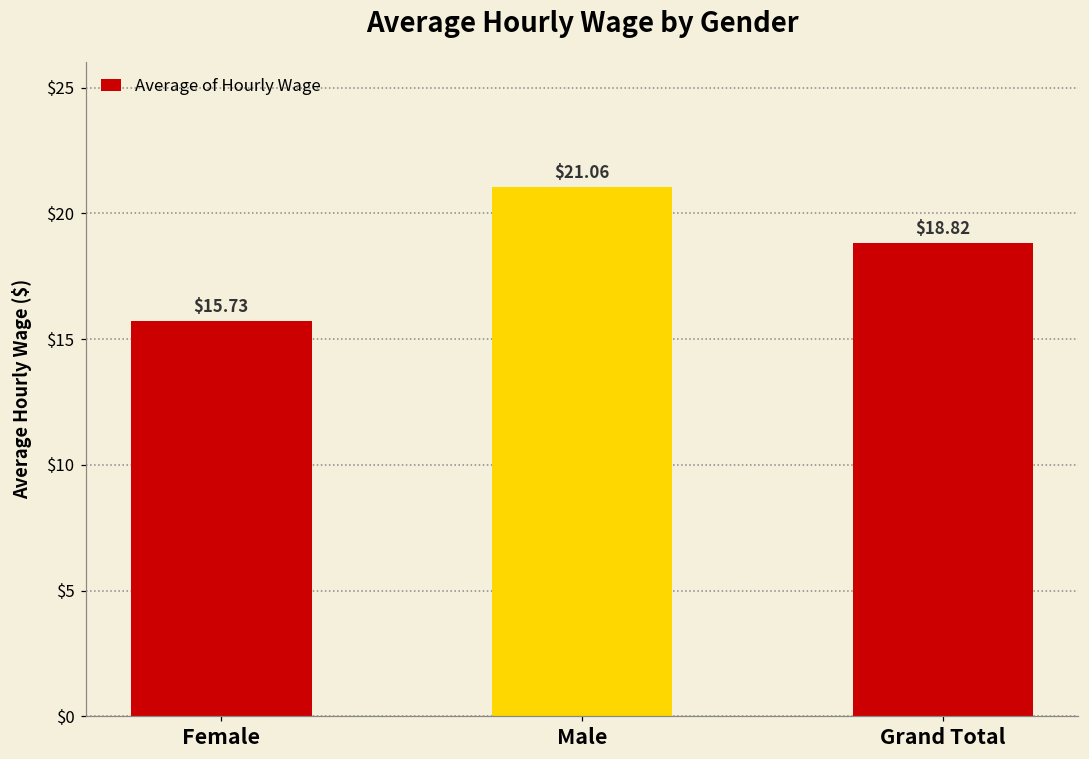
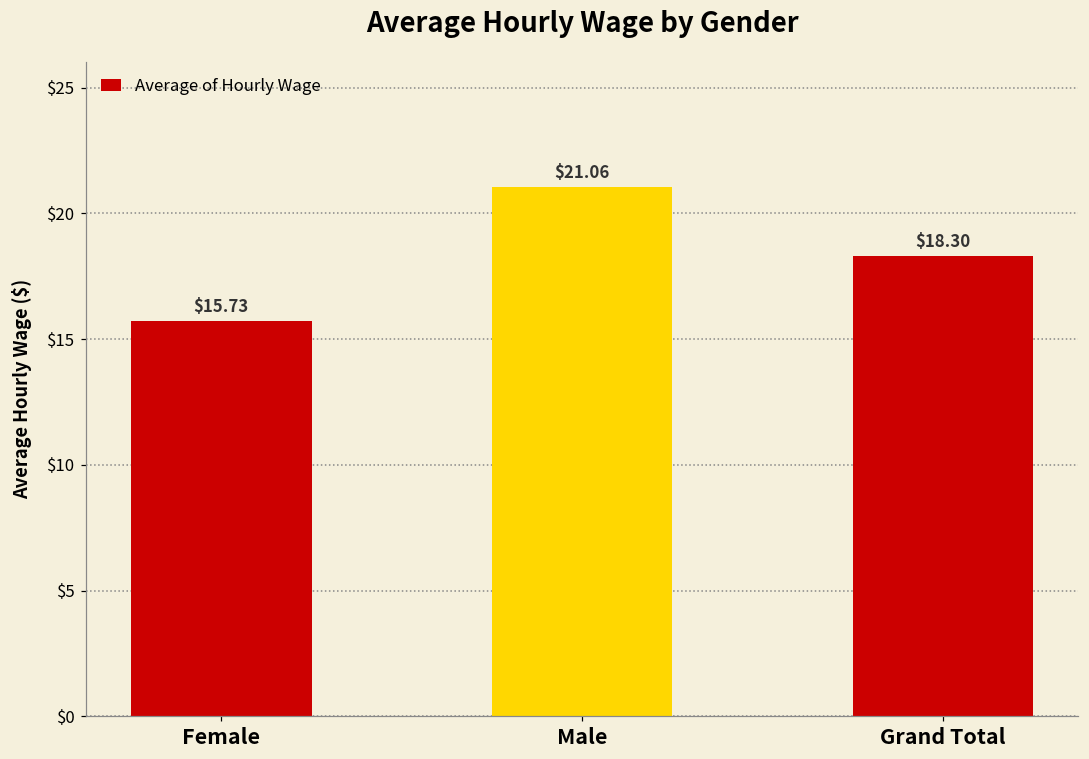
  {
    "Female": "$15.73",
    "Male": "$21.06",
-   "Grand Total": "$18.82"
+   "Grand Total": "$18.30"
  }
